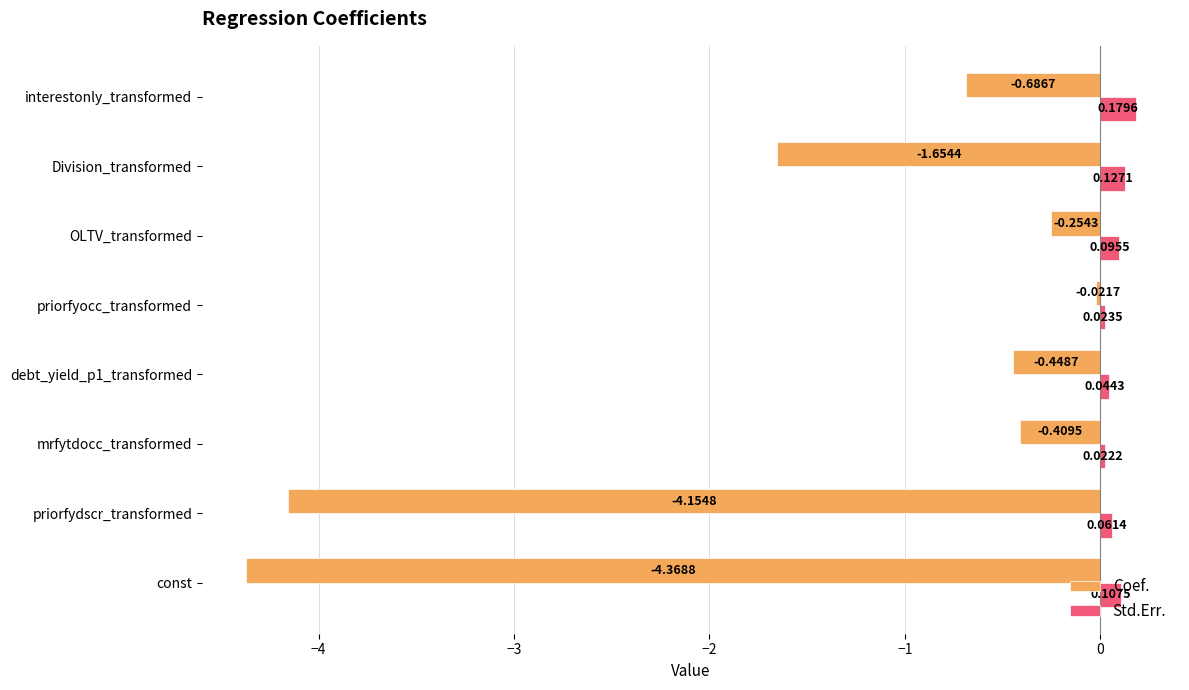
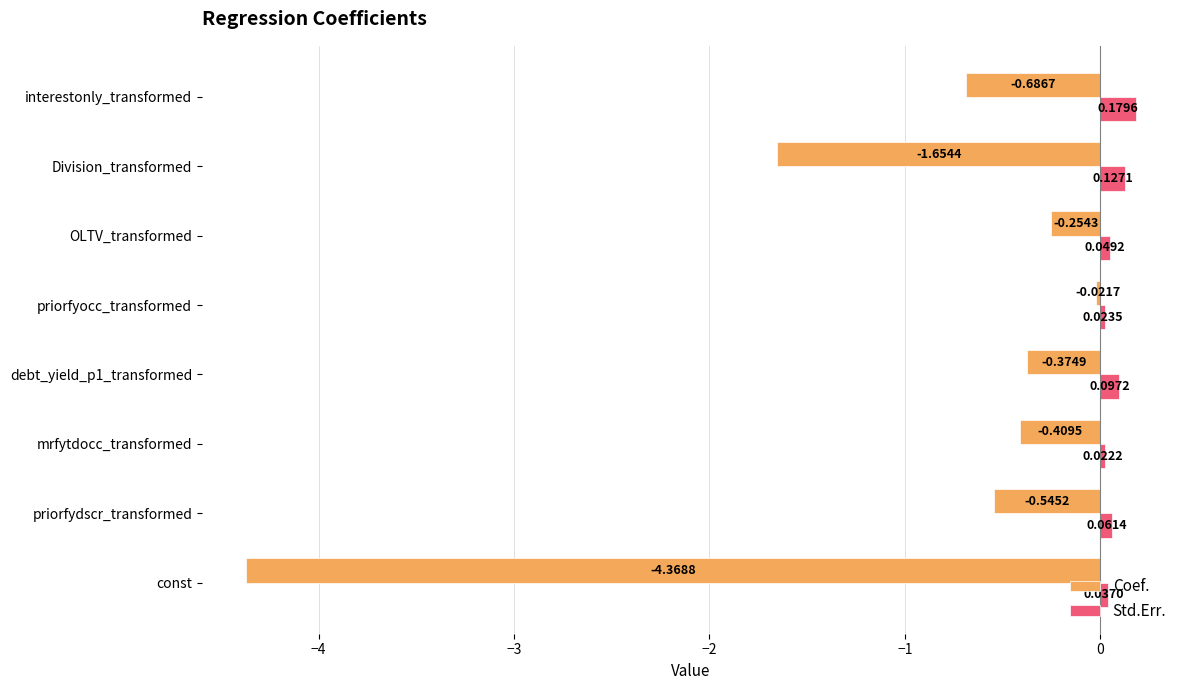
  {
    "Coef.": {
      "interestonly_transformed": -0.6867,
      "Division_transformed": -1.6544,
      "OLTV_transformed": -0.2543,
      "priorfyocc_transformed": -0.0217,
-     "debt_yield_p1_transformed": -0.4487,
+     "debt_yield_p1_transformed": -0.3749,
      "mrfytdocc_transformed": -0.4095,
-     "priorfydscr_transformed": -4.1548,
+     "priorfydscr_transformed": -0.5452,
      "const": -4.3688
    },
    "Std.Err.": {
      "interestonly_transformed": 0.1796,
      "Division_transformed": 0.1271,
-     "OLTV_transformed": 0.0955,
+     "OLTV_transformed": 0.0492,
      "priorfyocc_transformed": 0.0235,
-     "debt_yield_p1_transformed": 0.0443,
+     "debt_yield_p1_transformed": 0.0972,
      "mrfytdocc_transformed": 0.0222,
      "priorfydscr_transformed": 0.0614,
-     "const": 0.1075
+     "const": 0.0370
    }
  }
